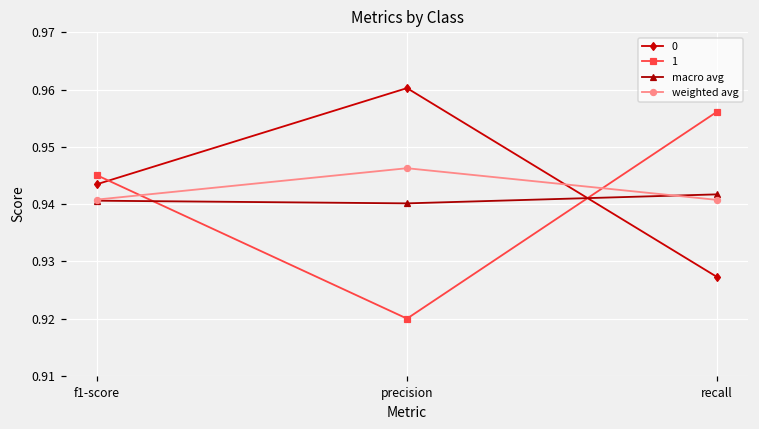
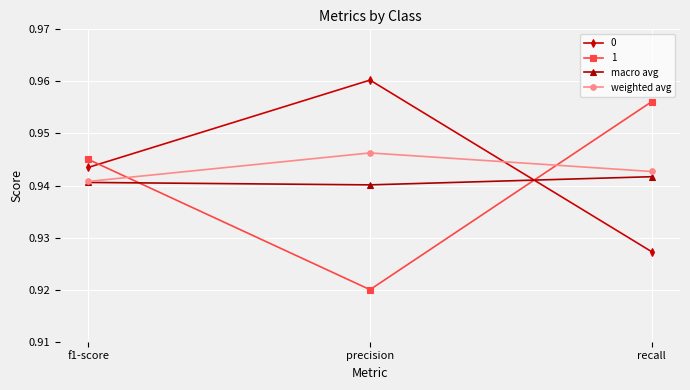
  {
    "1": {
      "f1-score": 0.945,
      "precision": 0.920,
      "recall": 0.956
    },
    "weighted avg": {
      "precision": 0.946,
-     "recall": 0.941
+     "recall": 0.943
    }
  }
